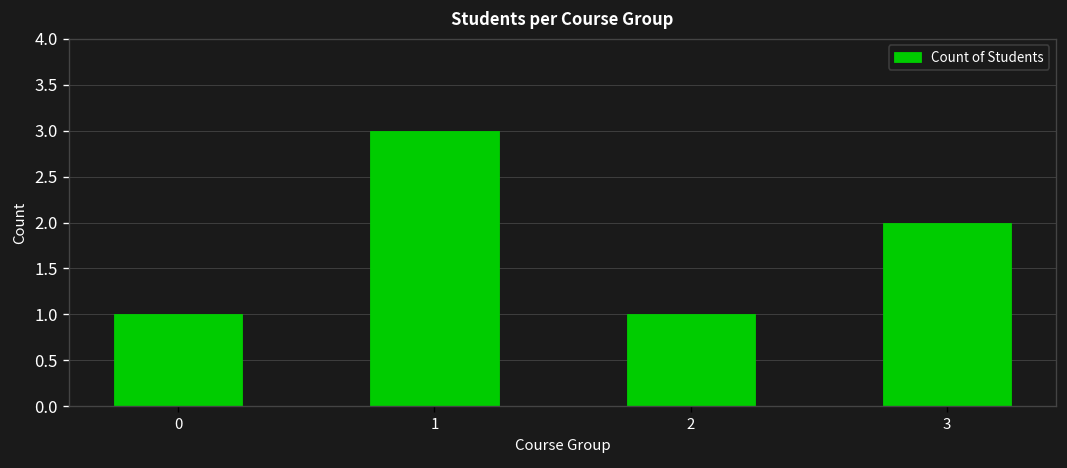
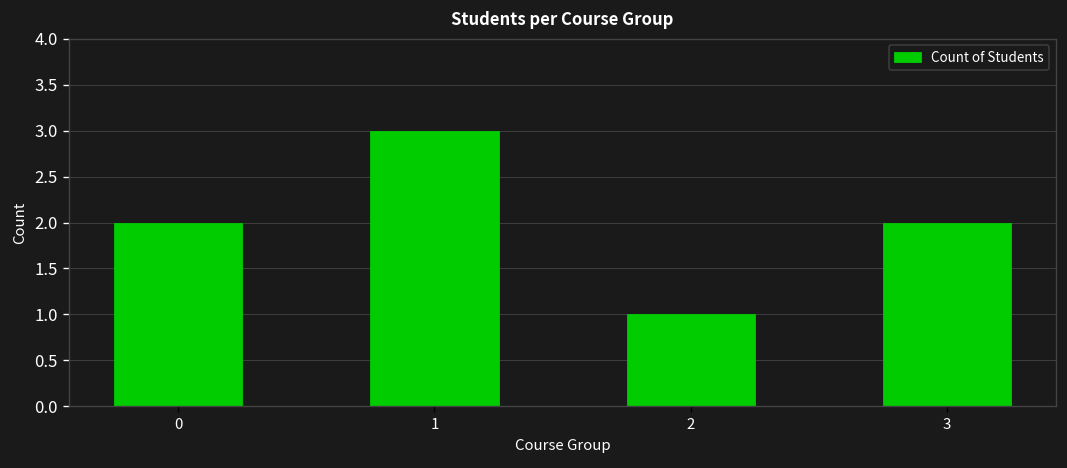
  {
-   "0": 1,
+   "0": 2,
    "1": 3,
    "2": 1,
    "3": 2
  }
